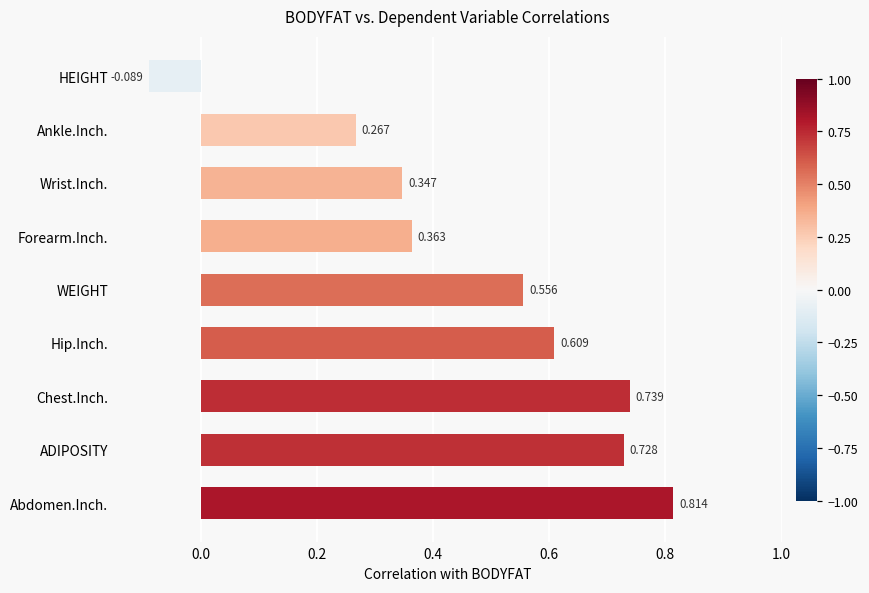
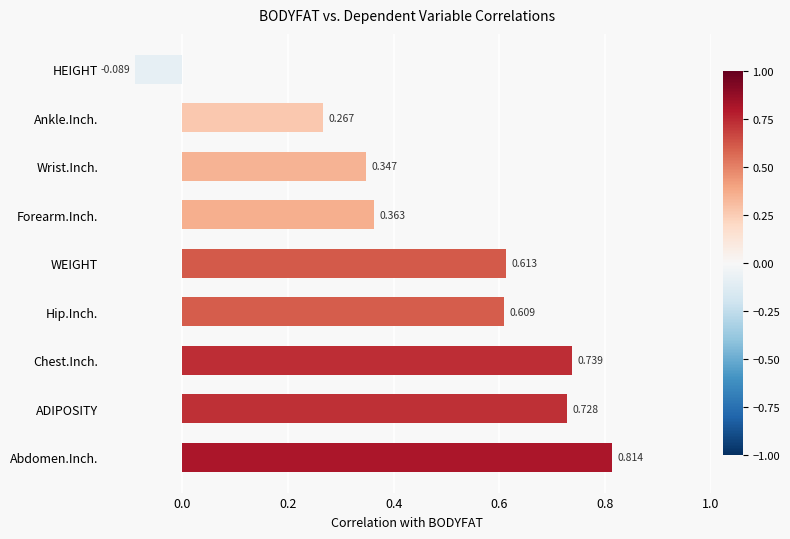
  {
    "HEIGHT": -0.089,
    "Ankle.Inch.": 0.267,
    "Wrist.Inch.": 0.347,
    "Forearm.Inch.": 0.363,
-   "WEIGHT": 0.556,
+   "WEIGHT": 0.613,
    "Hip.Inch.": 0.609,
    "Chest.Inch.": 0.739,
    "ADIPOSITY": 0.728,
    "Abdomen.Inch.": 0.814
  }
